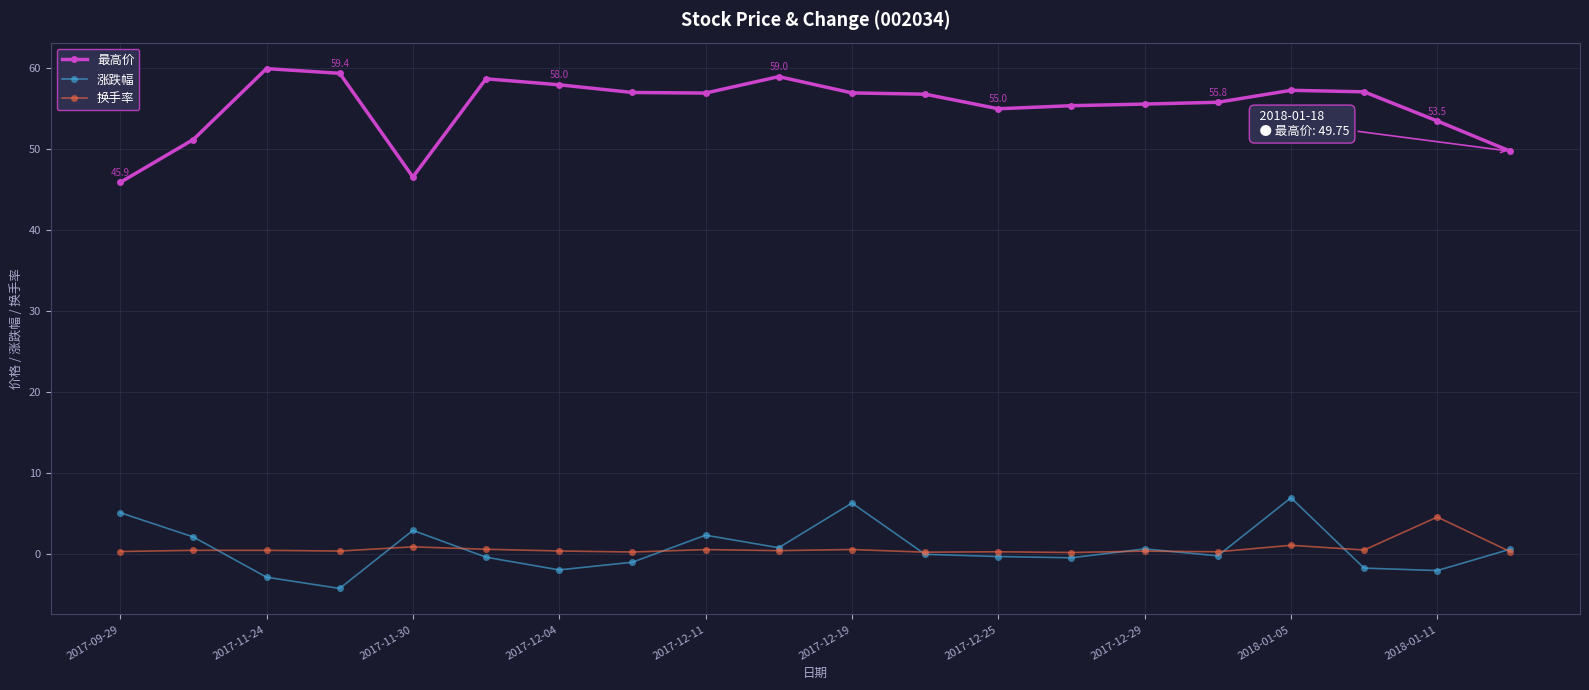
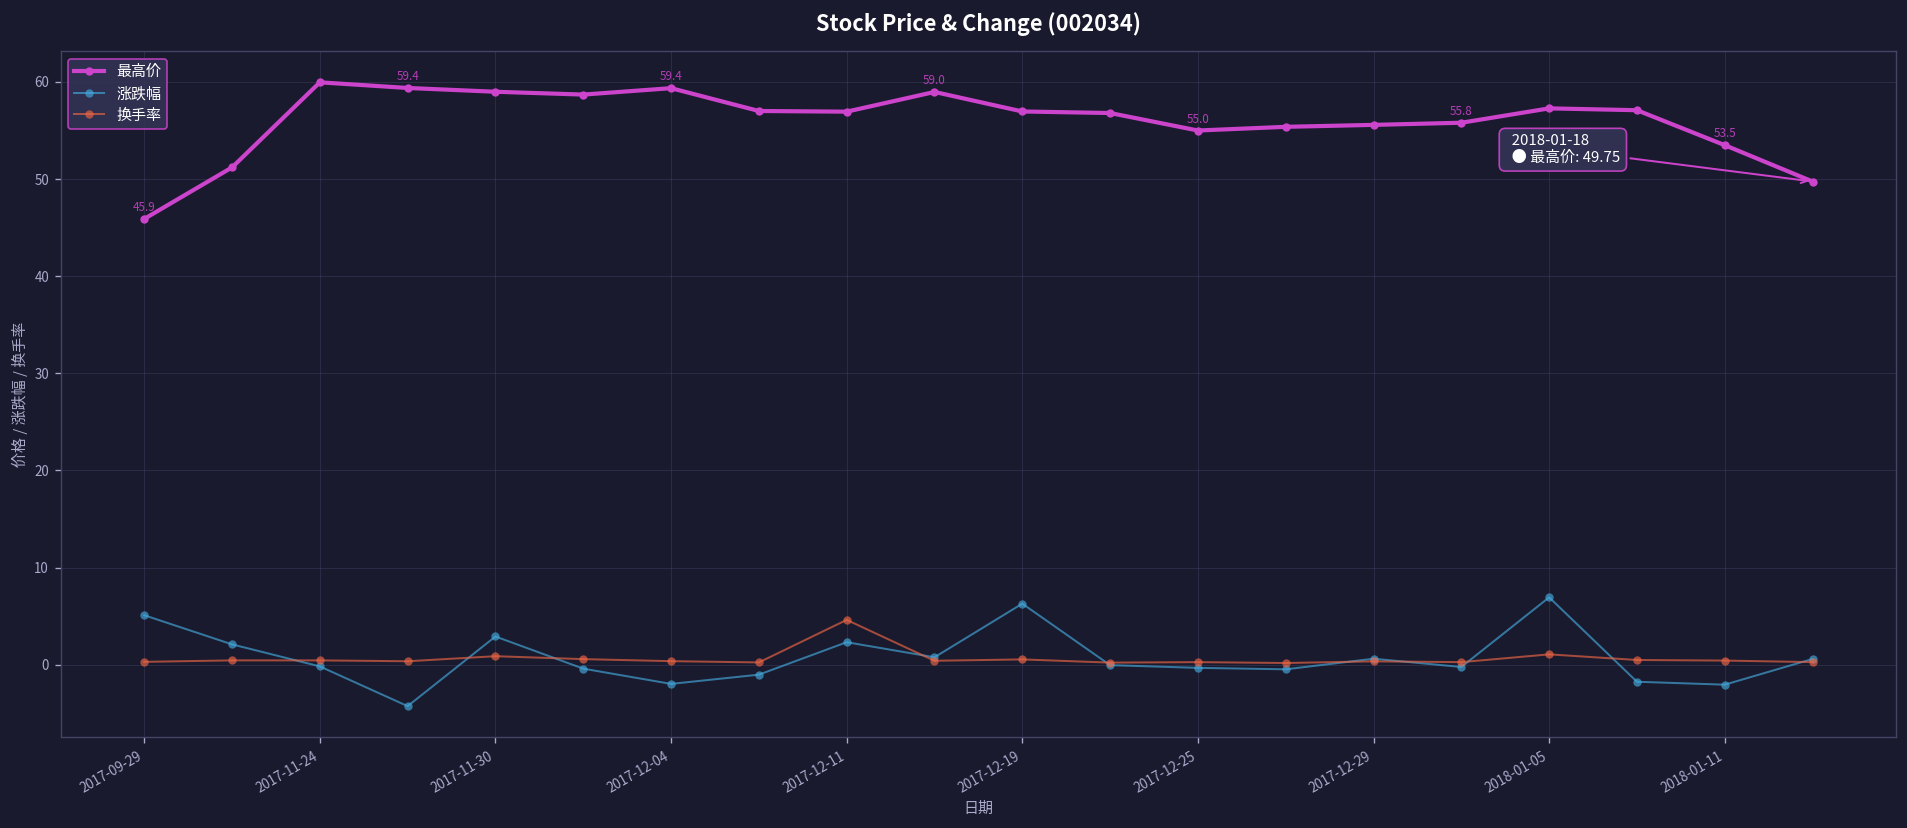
  {
    "最高价": {
      "2017-09-29": 45.9,
-     "2017-11-30": 47,
-     "2017-12-04": 58.0,
+     "2017-11-30": 59,
+     "2017-12-04": 59.4,
      "2017-12-25": 55.0
    },
    "涨跌幅": {
      "2017-09-29": 5,
-     "2017-11-24": -3,
+     "2017-11-24": 0,
      "2017-11-30": 3,
      "2017-12-04": -2,
      "2017-12-11": 2,
      "2017-12-19": 6,
      "2017-12-25": 0,
      "2018-01-05": 7,
      "2018-01-11": -2
    },
    "换手率": {
      "2017-09-29": 0,
      "2017-11-24": 0,
      "2017-11-30": 1,
      "2017-12-04": 0,
-     "2017-12-11": 1,
+     "2017-12-11": 5,
      "2017-12-19": 1,
      "2017-12-25": 0,
      "2018-01-05": 1,
-     "2018-01-11": 5
+     "2018-01-11": 0
    }
  }
